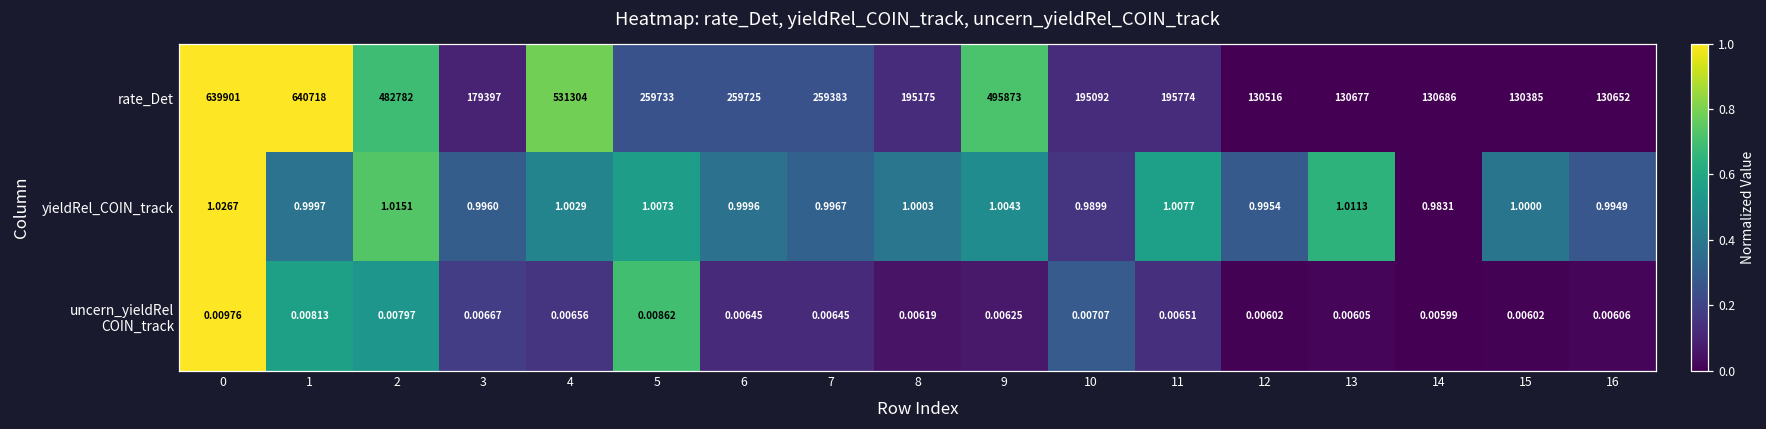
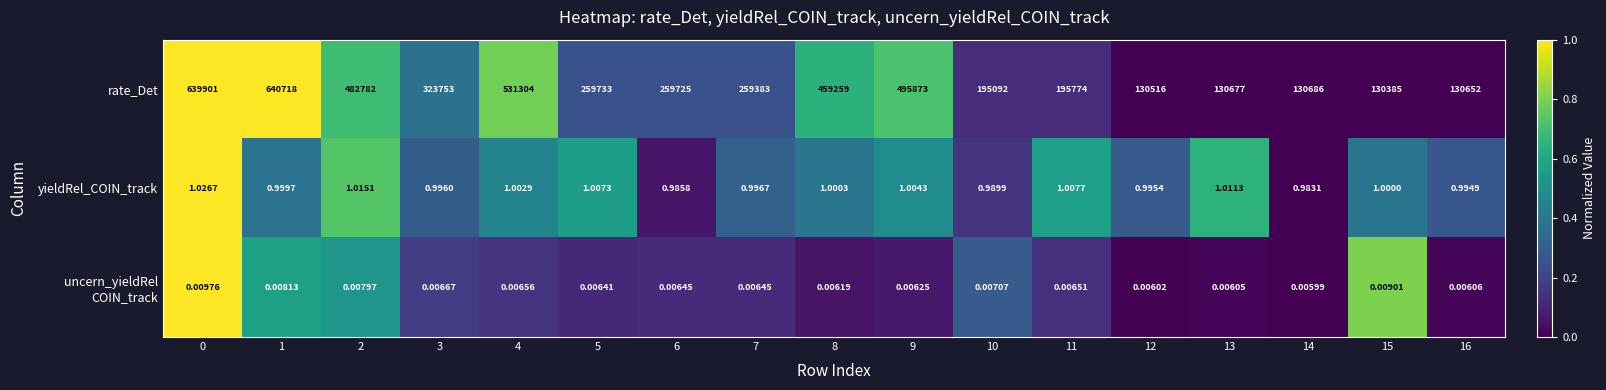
  {
    "rate_Det": {
      "0": 639901,
      "1": 640718,
      "2": 482782,
-     "3": 179397,
+     "3": 323753,
      "4": 531304,
      "5": 259733,
      "6": 259725,
      "7": 259383,
-     "8": 195175,
+     "8": 459259,
      "9": 495873,
      "10": 195092,
      "11": 195774,
      "12": 130516,
      "13": 130677,
      "14": 130686,
      "15": 130385,
      "16": 130652
    },
    "yieldRel_COIN_track": {
      "0": 1.0267,
      "1": 0.9997,
      "2": 1.0151,
      "3": 0.9960,
      "4": 1.0029,
      "5": 1.0073,
-     "6": 0.9996,
+     "6": 0.9858,
      "7": 0.9967,
      "8": 1.0003,
      "9": 1.0043,
      "10": 0.9899,
      "11": 1.0077,
      "12": 0.9954,
      "13": 1.0113,
      "14": 0.9831,
      "15": 1.0000,
      "16": 0.9949
    },
    "uncern_yieldRel COIN_track": {
      "0": 0.00976,
      "1": 0.00813,
      "2": 0.00797,
      "3": 0.00667,
      "4": 0.00656,
-     "5": 0.00862,
+     "5": 0.00641,
      "6": 0.00645,
      "7": 0.00645,
      "8": 0.00619,
      "9": 0.00625,
      "10": 0.00707,
      "11": 0.00651,
      "12": 0.00602,
      "13": 0.00605,
      "14": 0.00599,
-     "15": 0.00602,
+     "15": 0.00901,
      "16": 0.00606
    }
  }
